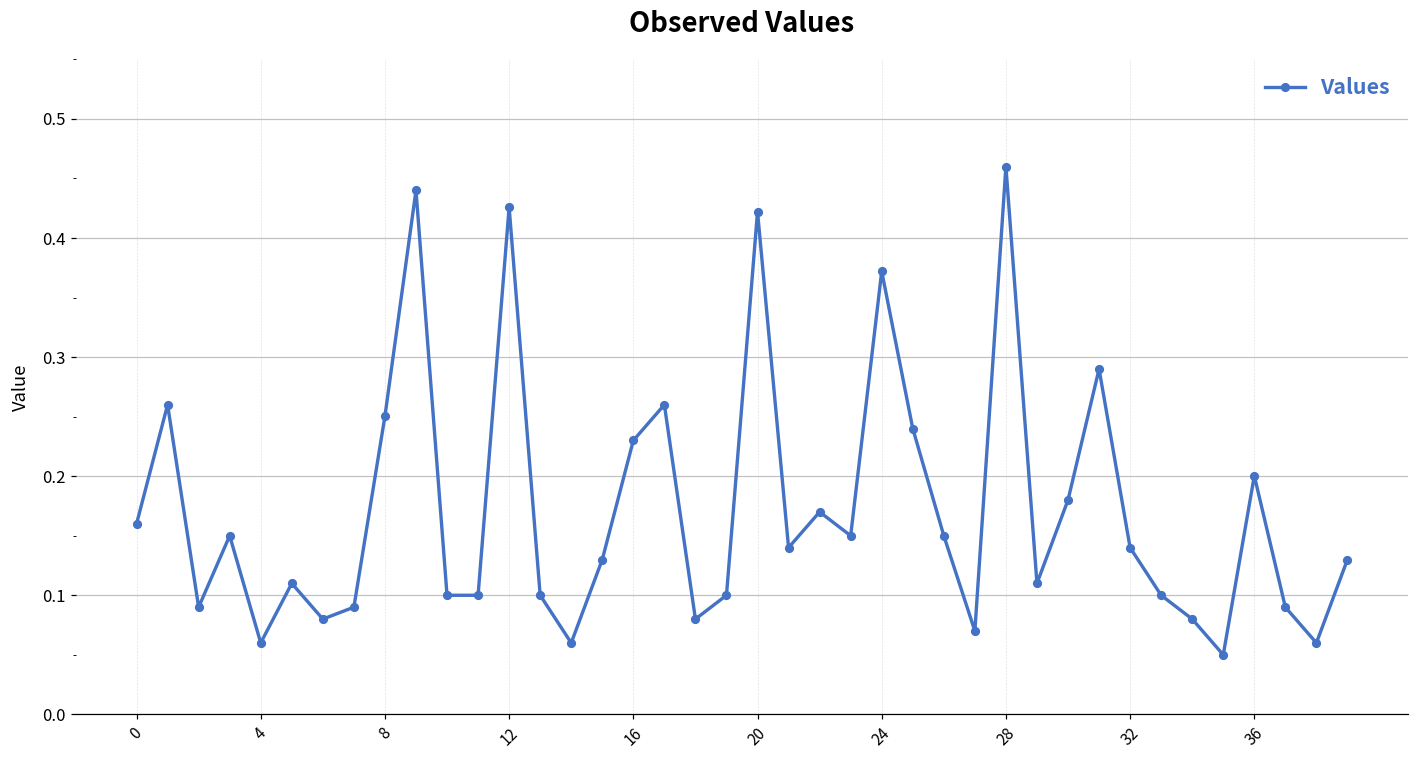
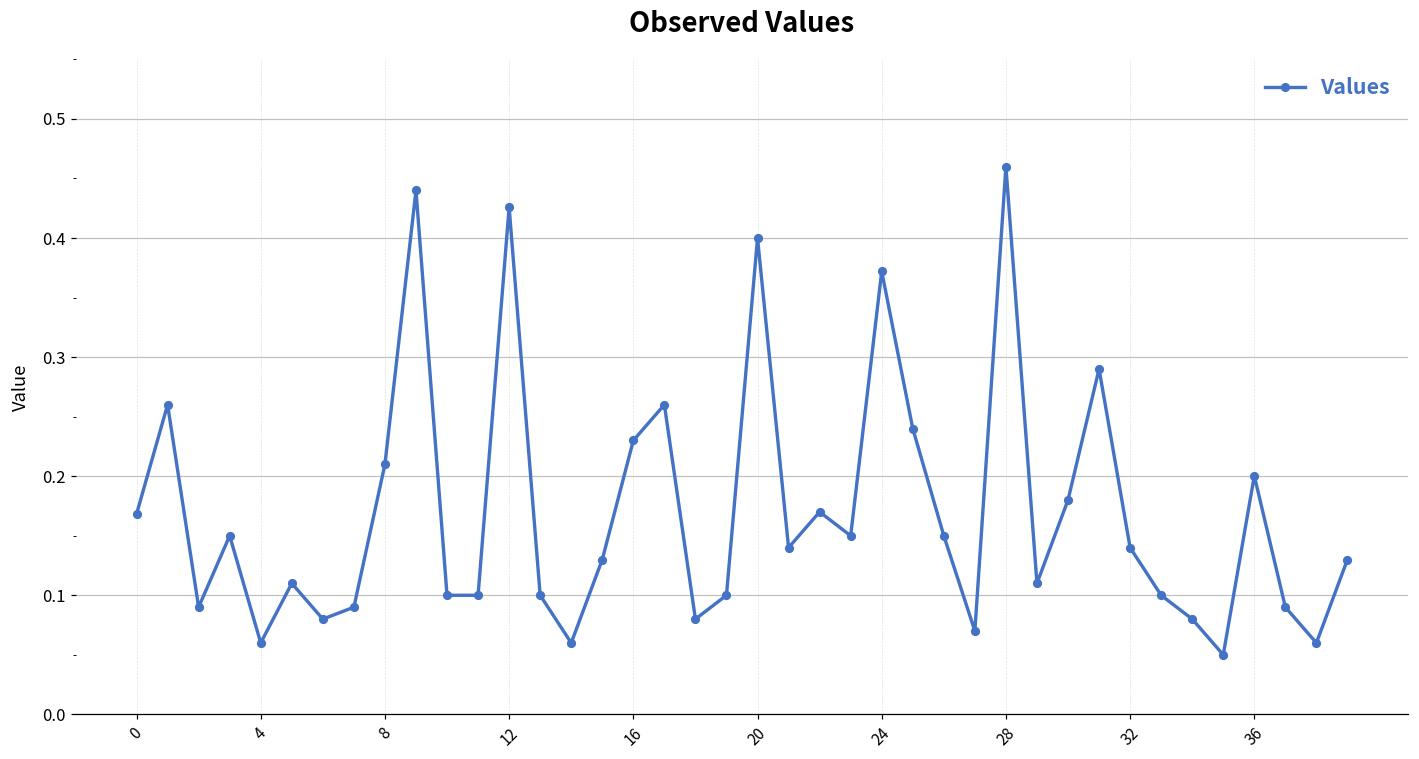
  {
-   "0": 0.160,
+   "0": 0.168,
    "4": 0.060,
-   "8": 0.250,
+   "8": 0.210,
    "12": 0.426,
    "16": 0.230,
-   "20": 0.422,
+   "20": 0.400,
    "24": 0.372,
    "28": 0.460,
    "32": 0.140,
    "36": 0.200
  }
